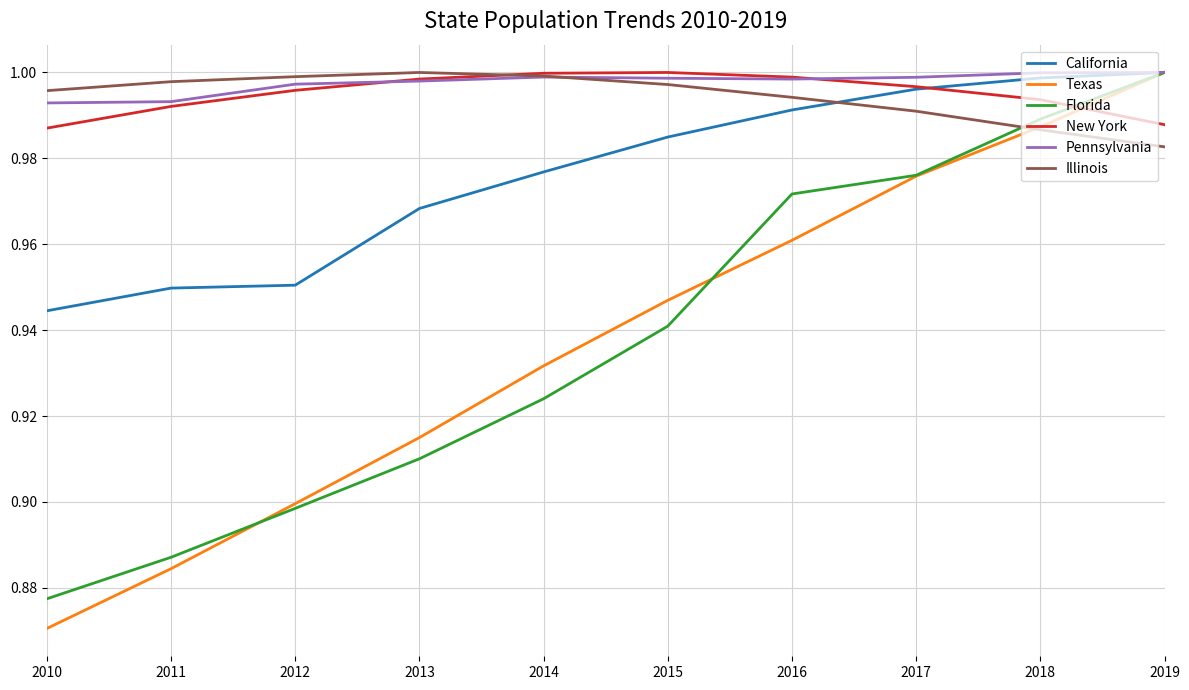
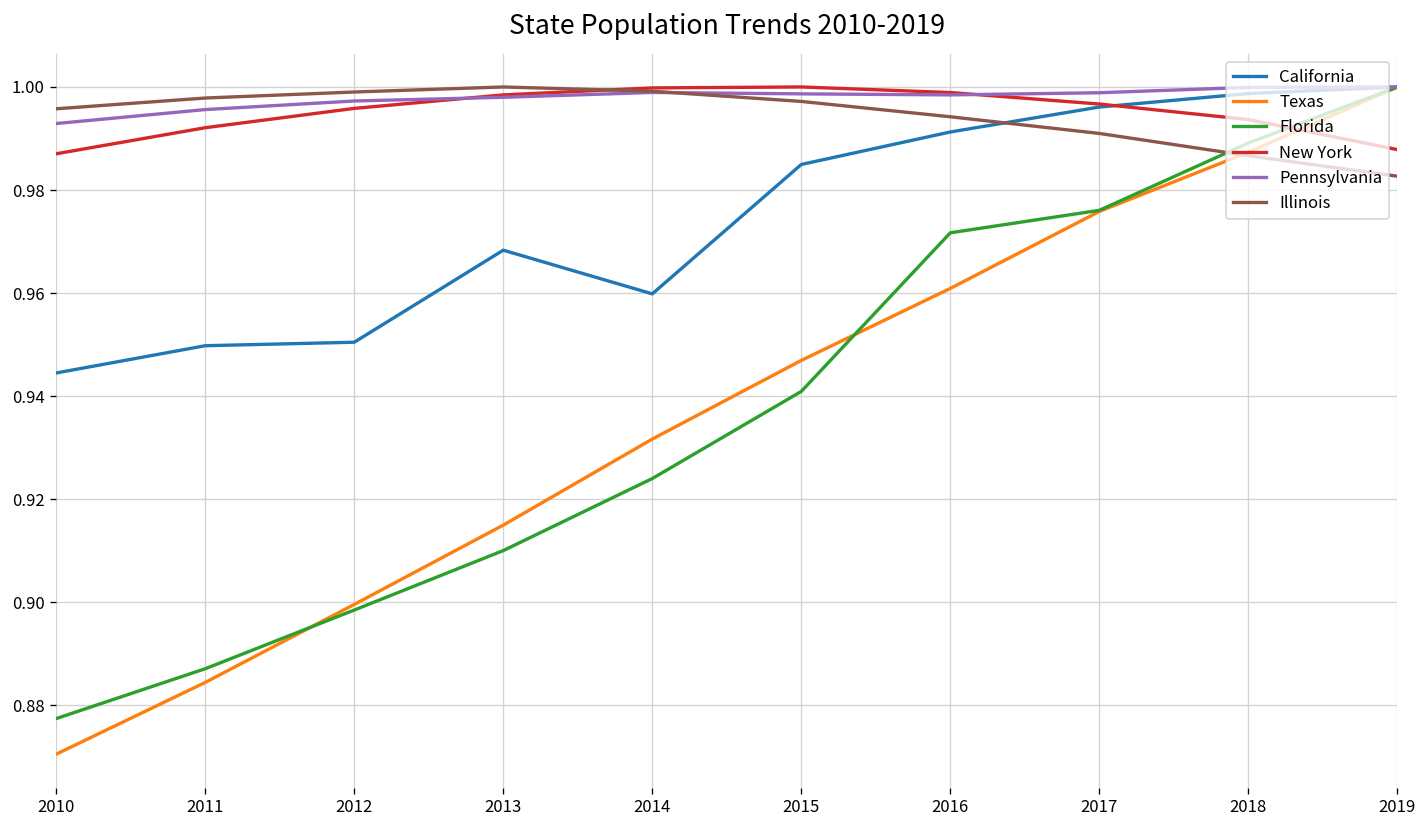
  {
    "California": {
      "2010": 0.945,
      "2011": 0.950,
      "2012": 0.950,
      "2013": 0.968,
-     "2014": 0.977,
+     "2014": 0.960,
      "2015": 0.985,
      "2016": 0.991
    },
    "Texas": {
      "2010": 0.871,
      "2011": 0.884,
      "2012": 0.900,
      "2013": 0.915,
      "2014": 0.932,
      "2015": 0.947,
      "2016": 0.961
    },
    "Florida": {
      "2010": 0.877,
      "2011": 0.887,
      "2012": 0.899,
      "2013": 0.910,
      "2014": 0.924,
      "2015": 0.941,
      "2016": 0.972
    },
    "New York": {
      "2010": 0.987,
      "2011": 0.992,
      "2012": 0.996,
      "2014": 1.000,
      "2015": 1.000,
      "2019": 0.988
    },
    "Pennsylvania": {
      "2010": 0.993,
-     "2011": 0.993,
+     "2011": 0.996,
      "2012": 0.997,
      "2015": 0.999,
      "2017": 0.999
    },
    "Illinois": {
      "2010": 0.996,
      "2011": 0.998,
      "2012": 0.999,
      "2013": 1.000,
      "2015": 0.997,
      "2016": 0.994,
      "2017": 0.991,
      "2019": 0.983
    }
  }
